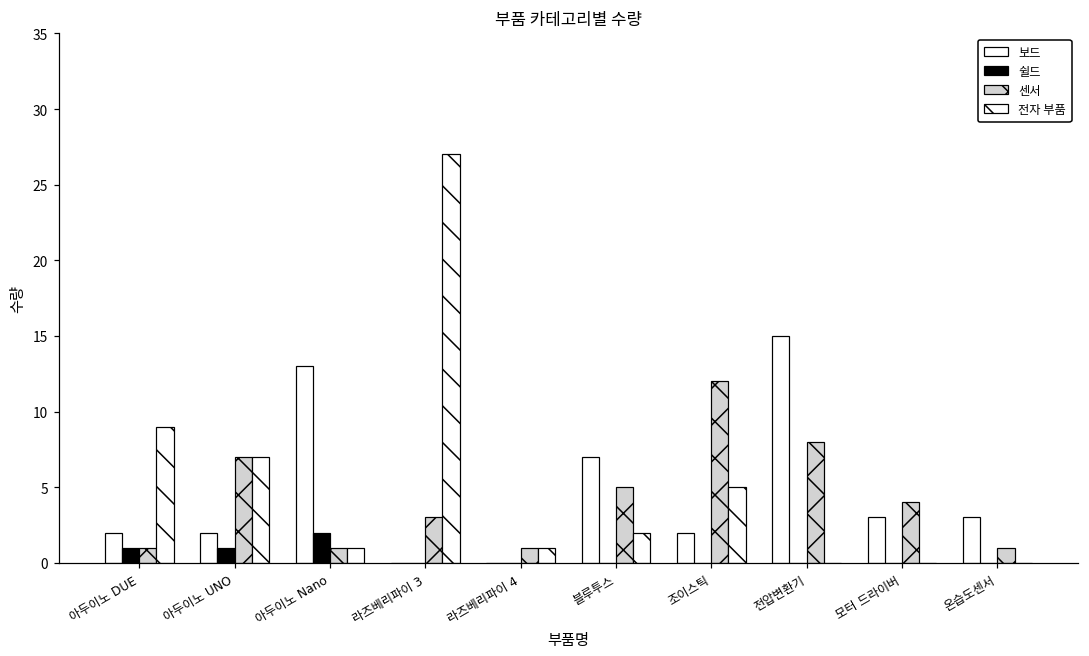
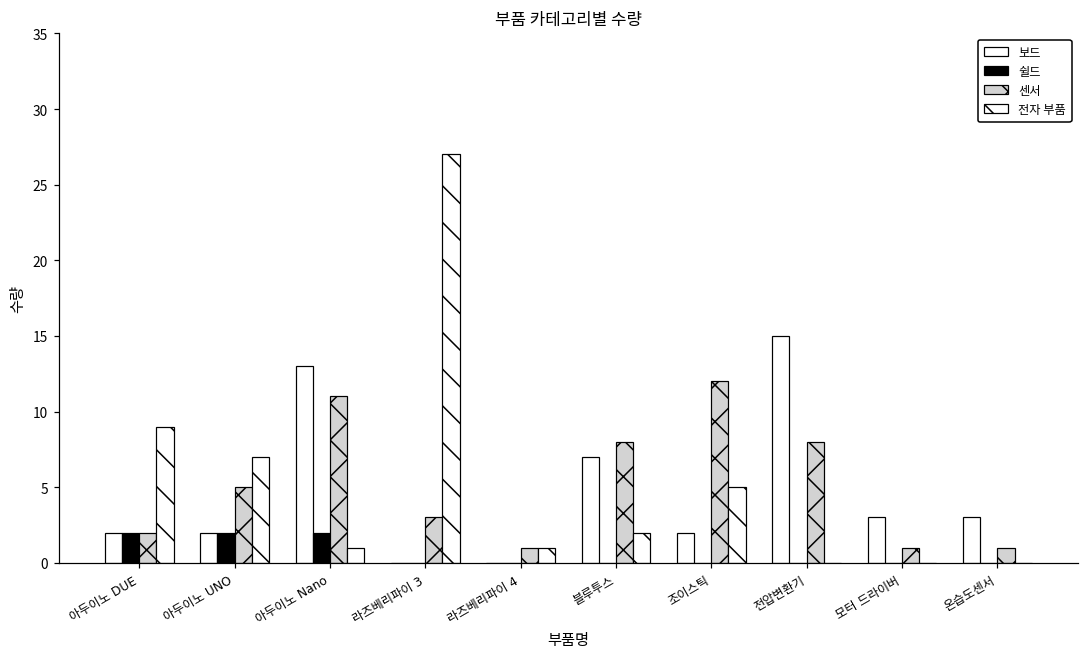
  {
    "쉴드": {
-     "아두이노 DUE": 1,
-     "아두이노 UNO": 1,
+     "아두이노 DUE": 2,
+     "아두이노 UNO": 2,
      "아두이노 Nano": 2,
      "라즈베리파이 3": 0,
      "라즈베리파이 4": 0,
      "블루투스": 0,
      "조이스틱": 0,
      "전압변환기": 0,
      "모터 드라이버": 0,
      "온습도센서": 0
    },
    "센서": {
-     "아두이노 DUE": 1,
-     "아두이노 UNO": 7,
-     "아두이노 Nano": 1,
+     "아두이노 DUE": 2,
+     "아두이노 UNO": 5,
+     "아두이노 Nano": 11,
      "라즈베리파이 3": 3,
      "라즈베리파이 4": 1,
-     "블루투스": 5,
+     "블루투스": 8,
      "조이스틱": 12,
      "전압변환기": 8,
-     "모터 드라이버": 4,
+     "모터 드라이버": 1,
      "온습도센서": 1
    }
  }
